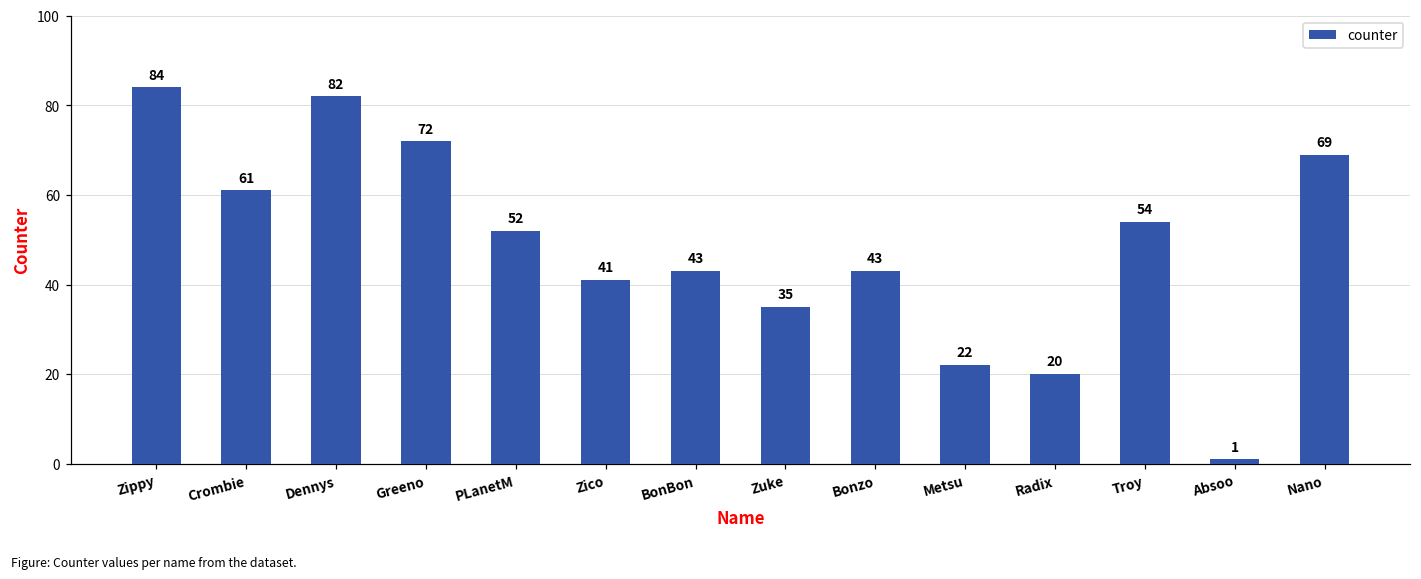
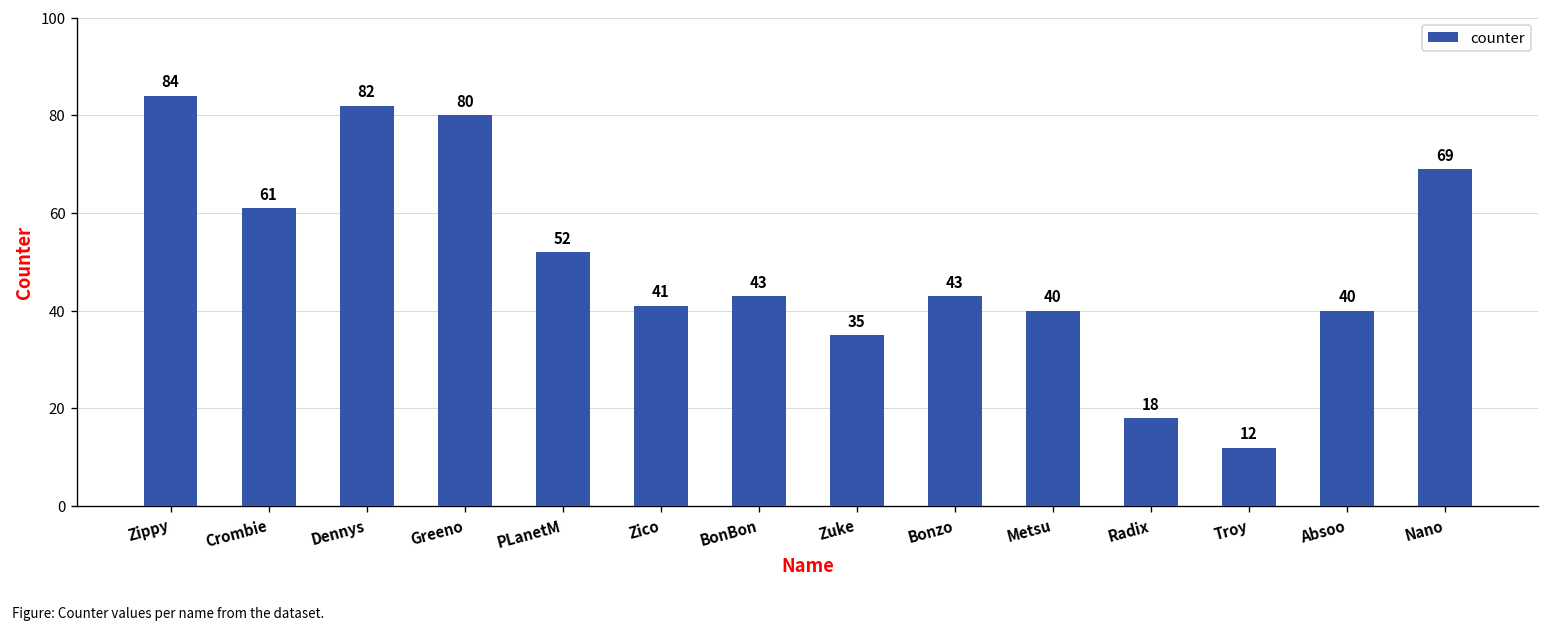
  {
    "Zippy": 84,
    "Crombie": 61,
    "Dennys": 82,
-   "Greeno": 72,
+   "Greeno": 80,
    "PLanetM": 52,
    "Zico": 41,
    "BonBon": 43,
    "Zuke": 35,
    "Bonzo": 43,
-   "Metsu": 22,
-   "Radix": 20,
-   "Troy": 54,
-   "Absoo": 1,
+   "Metsu": 40,
+   "Radix": 18,
+   "Troy": 12,
+   "Absoo": 40,
    "Nano": 69
  }
